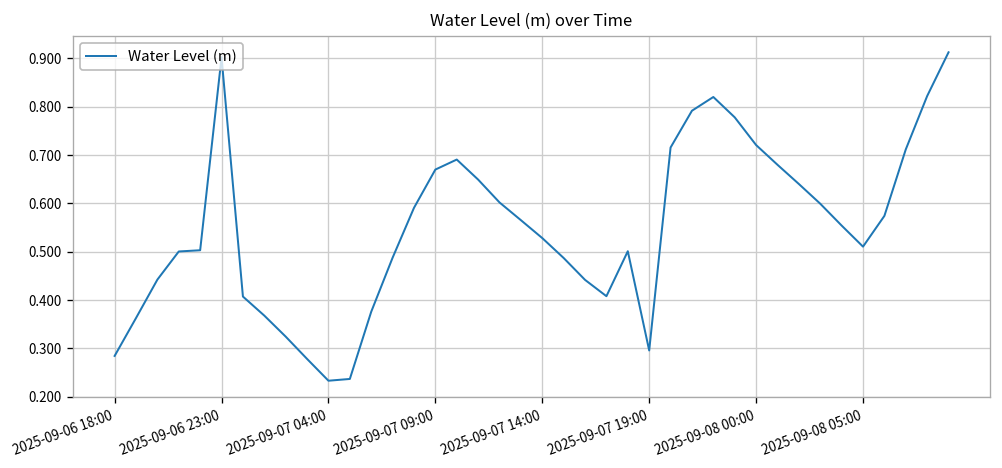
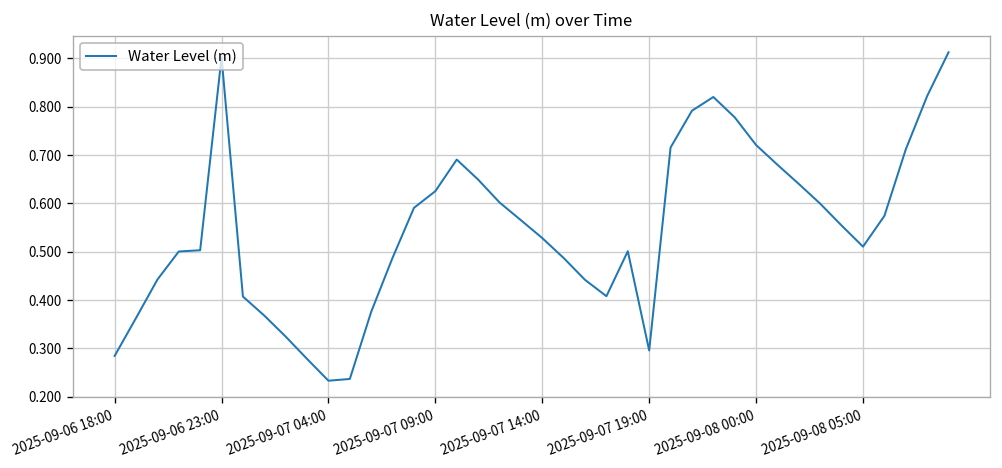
  {
    "2025-09-06 18:00": 0.28,
    "2025-09-07 04:00": 0.23,
-   "2025-09-07 09:00": 0.67,
+   "2025-09-07 09:00": 0.63,
    "2025-09-07 14:00": 0.53,
    "2025-09-07 19:00": 0.30,
    "2025-09-08 00:00": 0.72,
    "2025-09-08 05:00": 0.51
  }
